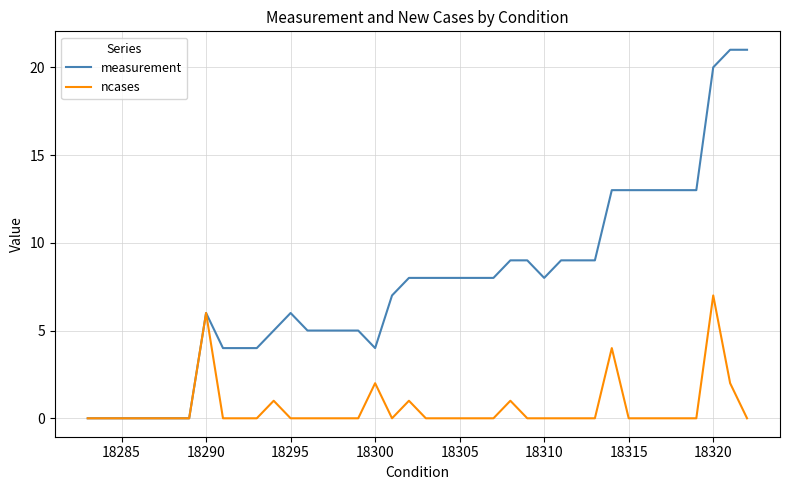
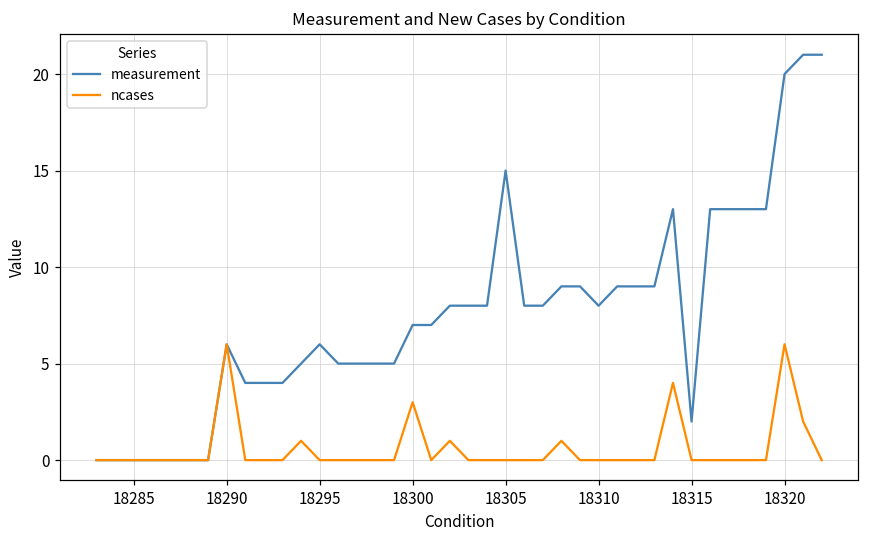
  {
    "measurement": {
      "18295": 6,
-     "18300": 4,
-     "18305": 8,
+     "18300": 7,
+     "18305": 15,
      "18310": 8,
-     "18315": 13,
+     "18315": 2,
      "18320": 20
    },
    "ncases": {
      "18295": 0,
-     "18300": 2,
+     "18300": 3,
      "18305": 0,
      "18310": 0,
      "18315": 0,
-     "18320": 7
+     "18320": 6
    }
  }
